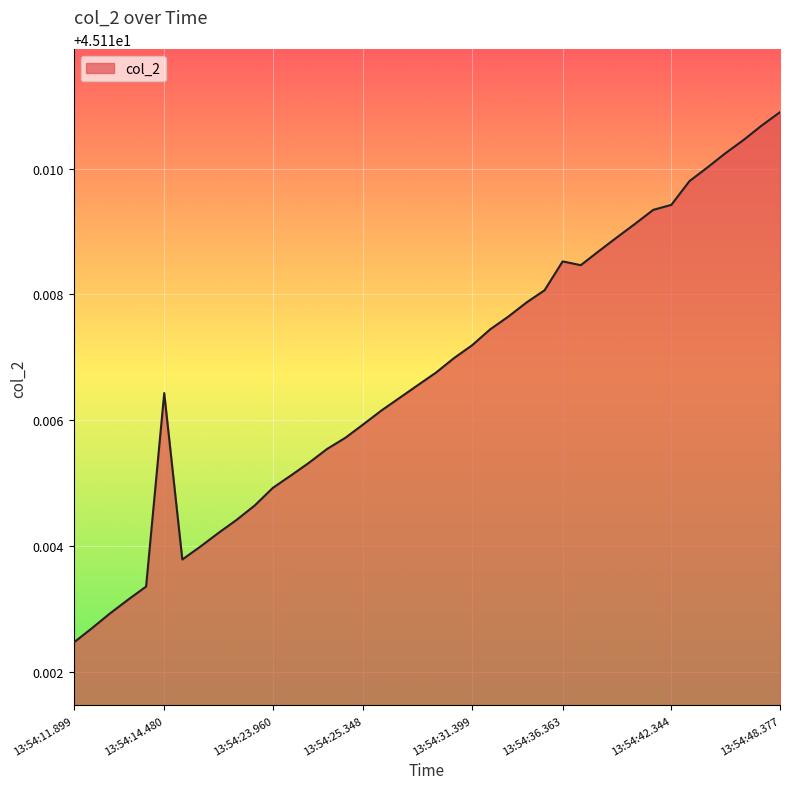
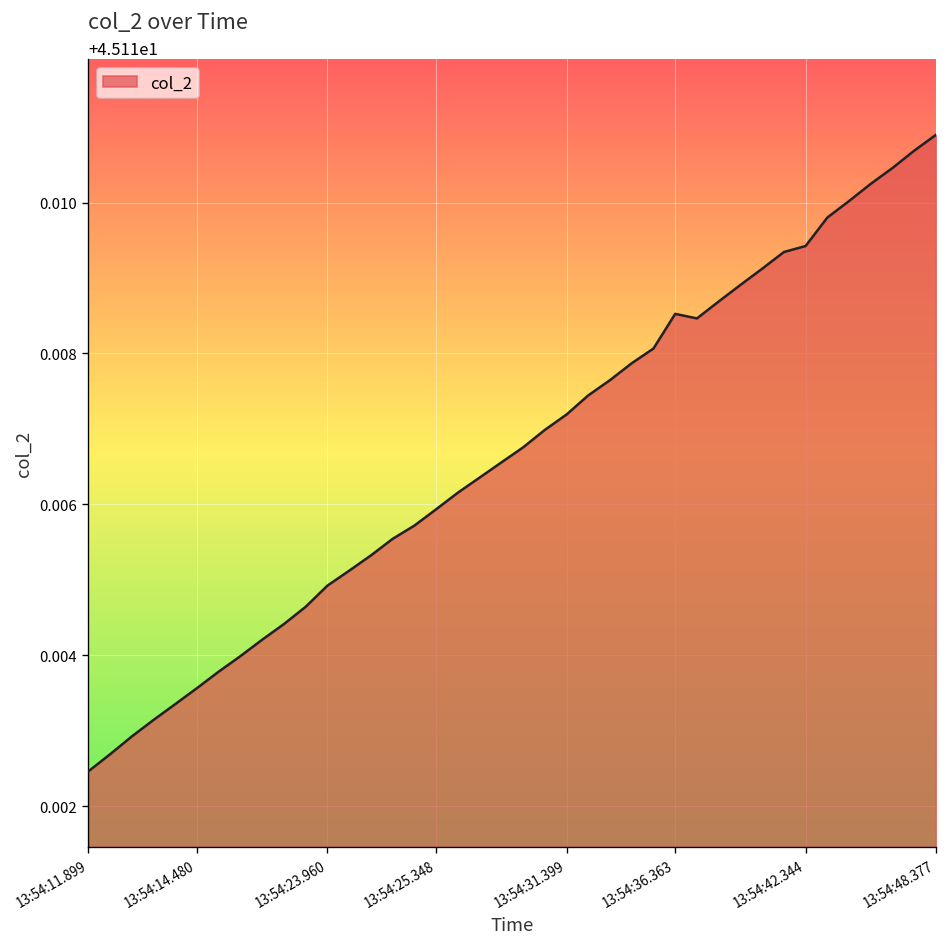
  {
    "13:54:11.899": 45.1125,
-   "13:54:14.480": 45.1164,
+   "13:54:14.480": 45.1136,
    "13:54:23.960": 45.1149,
    "13:54:25.348": 45.1159,
    "13:54:31.399": 45.1172,
    "13:54:36.363": 45.1185,
    "13:54:42.344": 45.1194,
    "13:54:48.377": 45.1209
  }
